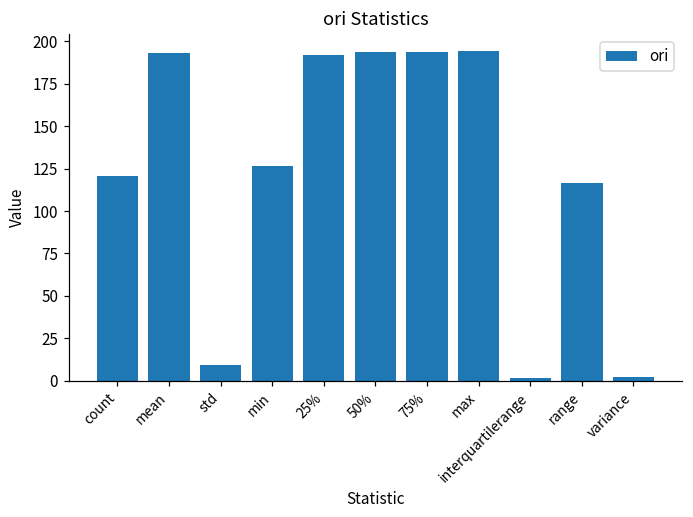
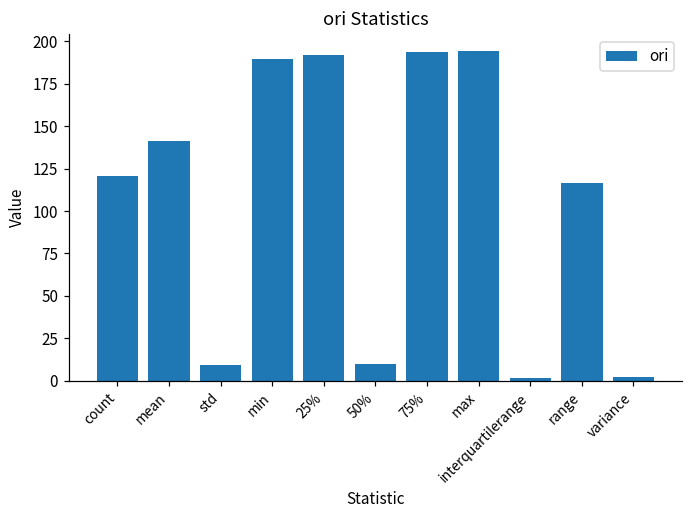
  {
    "count": 121,
-   "mean": 193,
+   "mean": 141,
    "std": 9,
-   "min": 126,
+   "min": 189,
    "25%": 192,
-   "50%": 193,
+   "50%": 10,
    "75%": 194,
    "max": 194,
    "range": 117,
    "variance": 2
  }
